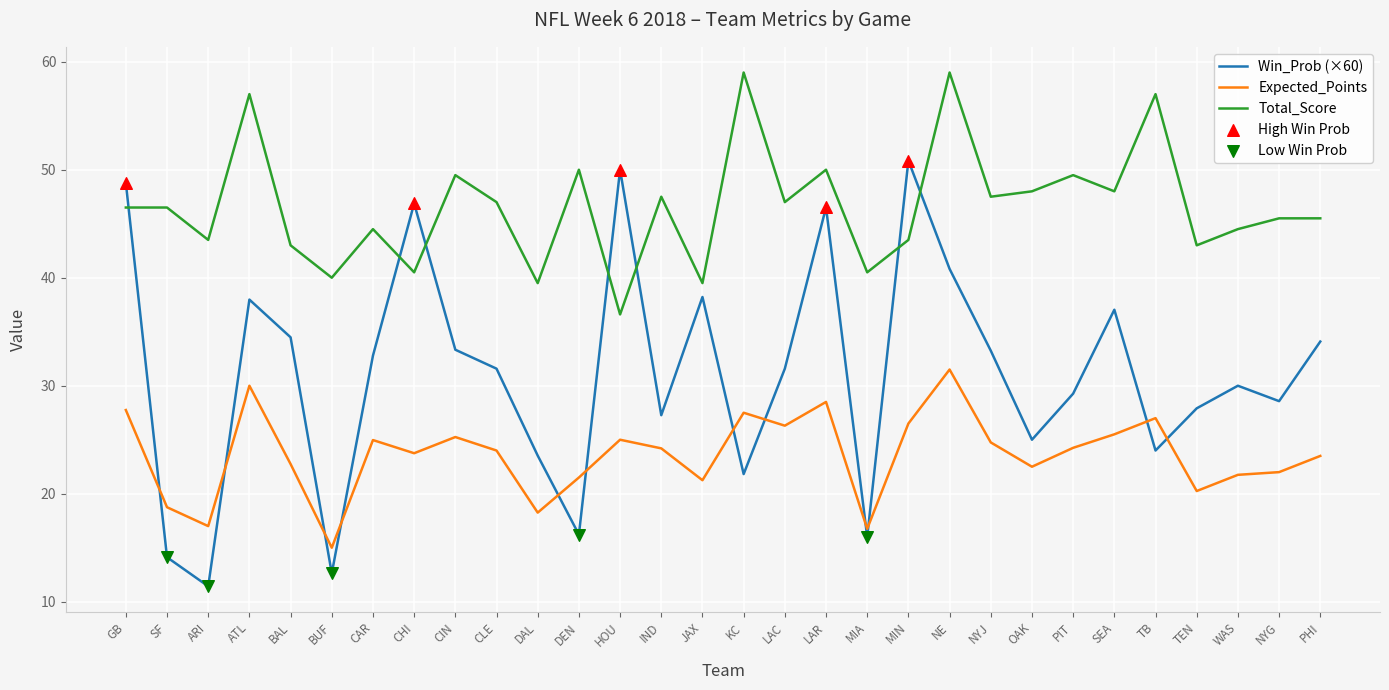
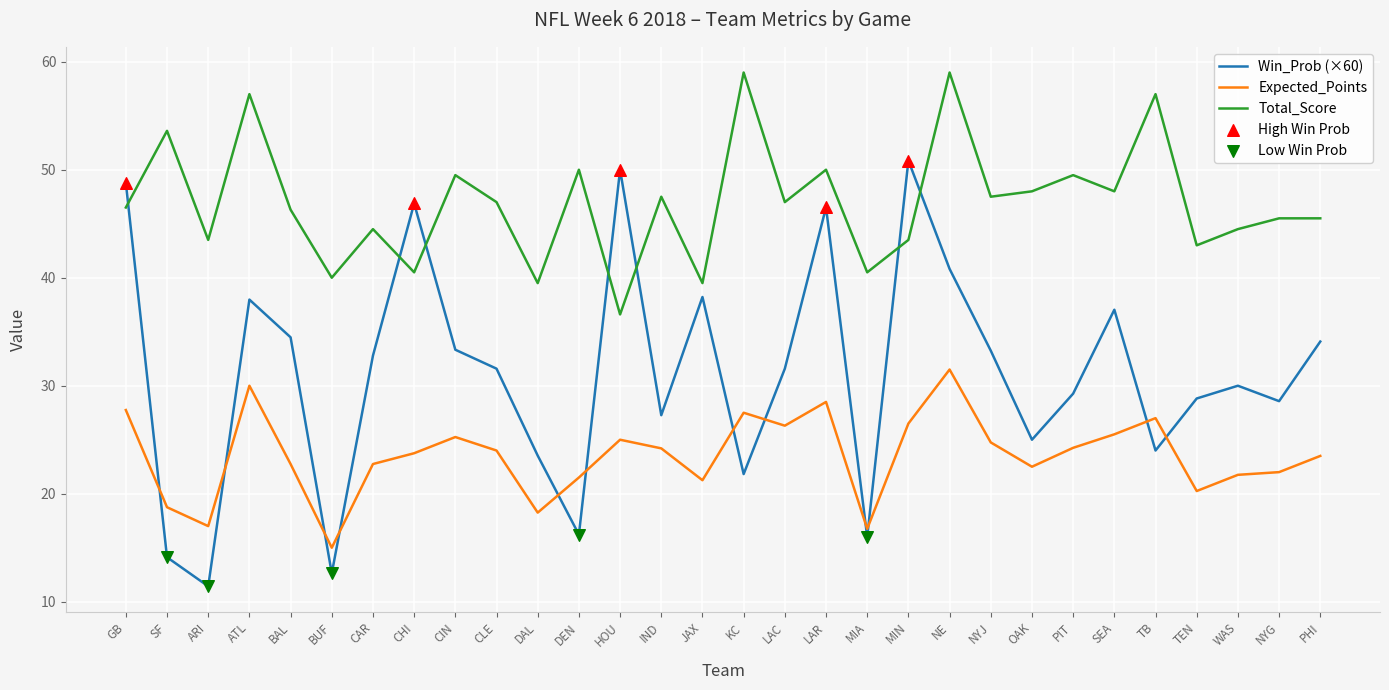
  {
    "Win_Prob (×60)": {
      "ATL": 38.0,
      "BAL": 34.5,
      "CAR": 32.8,
      "CIN": 33.3,
      "CLE": 31.6,
      "DAL": 23.5,
      "IND": 27.3,
      "JAX": 38.2,
      "KC": 21.8,
      "LAC": 31.6,
      "NE": 40.8,
      "NYJ": 33.2,
      "OAK": 25.0,
      "PIT": 29.3,
      "SEA": 37.0,
      "TB": 24.0,
-     "TEN": 27.9,
+     "TEN": 28.8,
      "WAS": 30.0,
      "NYG": 28.6,
      "PHI": 34.1
    },
    "Expected_Points": {
      "GB": 27.8,
      "SF": 18.8,
      "ARI": 17.0,
      "ATL": 30.0,
      "BAL": 22.8,
      "BUF": 15.0,
-     "CAR": 25.0,
+     "CAR": 22.8,
      "CHI": 23.8,
      "CIN": 25.3,
      "CLE": 24.0,
      "DAL": 18.3,
      "DEN": 21.5,
      "HOU": 25.0,
      "IND": 24.2,
      "JAX": 21.3,
      "KC": 27.5,
      "LAC": 26.3,
      "LAR": 28.5,
      "MIA": 16.8,
      "MIN": 26.5,
      "NE": 31.5,
      "NYJ": 24.8,
      "OAK": 22.5,
      "PIT": 24.3,
      "SEA": 25.5,
      "TB": 27.0,
      "TEN": 20.3,
      "WAS": 21.8,
      "NYG": 22.0,
      "PHI": 23.5
    },
    "Total_Score": {
      "GB": 46.5,
-     "SF": 46.5,
+     "SF": 53.6,
      "ARI": 43.5,
      "ATL": 57.0,
-     "BAL": 43.0,
+     "BAL": 46.3,
      "BUF": 40.0,
      "CAR": 44.5,
      "CHI": 40.5,
      "CIN": 49.5,
      "CLE": 47.0,
      "DAL": 39.5,
      "DEN": 50.0,
      "HOU": 36.6,
      "IND": 47.5,
      "JAX": 39.5,
      "KC": 59.0,
      "LAC": 47.0,
      "LAR": 50.0,
      "MIA": 40.5,
      "MIN": 43.5,
      "NE": 59.0,
      "NYJ": 47.5,
      "OAK": 48.0,
      "PIT": 49.5,
      "SEA": 48.0,
      "TB": 57.0,
      "TEN": 43.0,
      "WAS": 44.5,
      "NYG": 45.5,
      "PHI": 45.5
    }
  }
